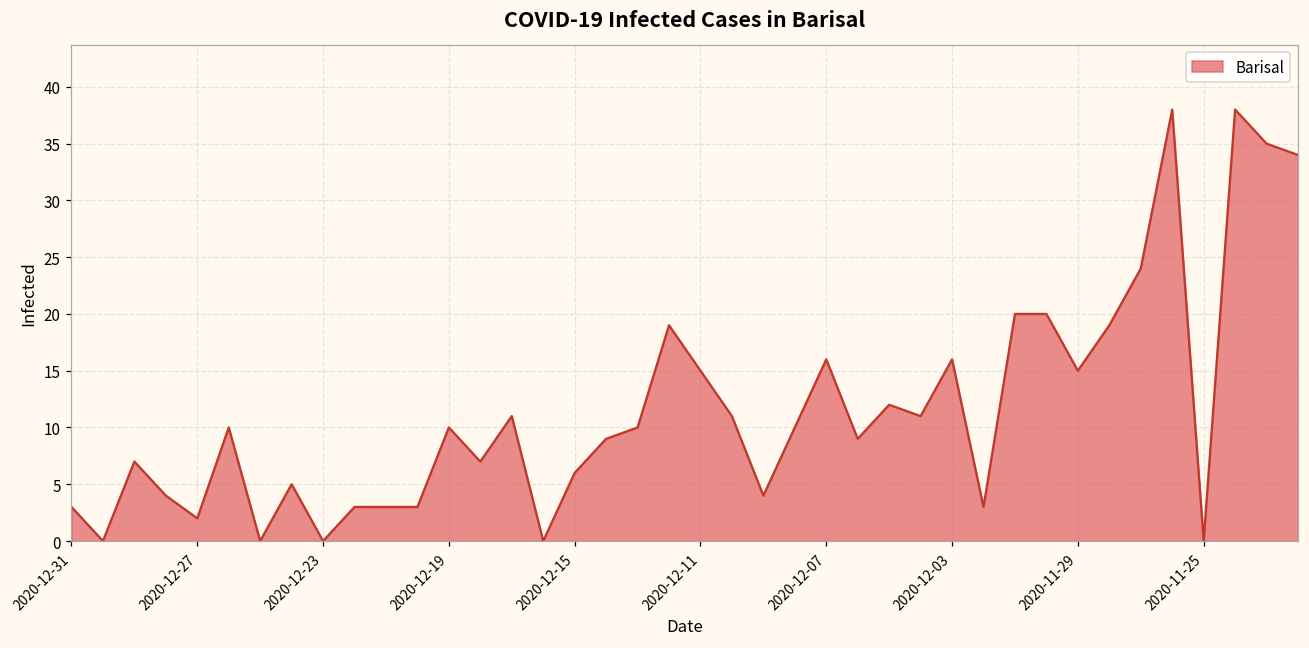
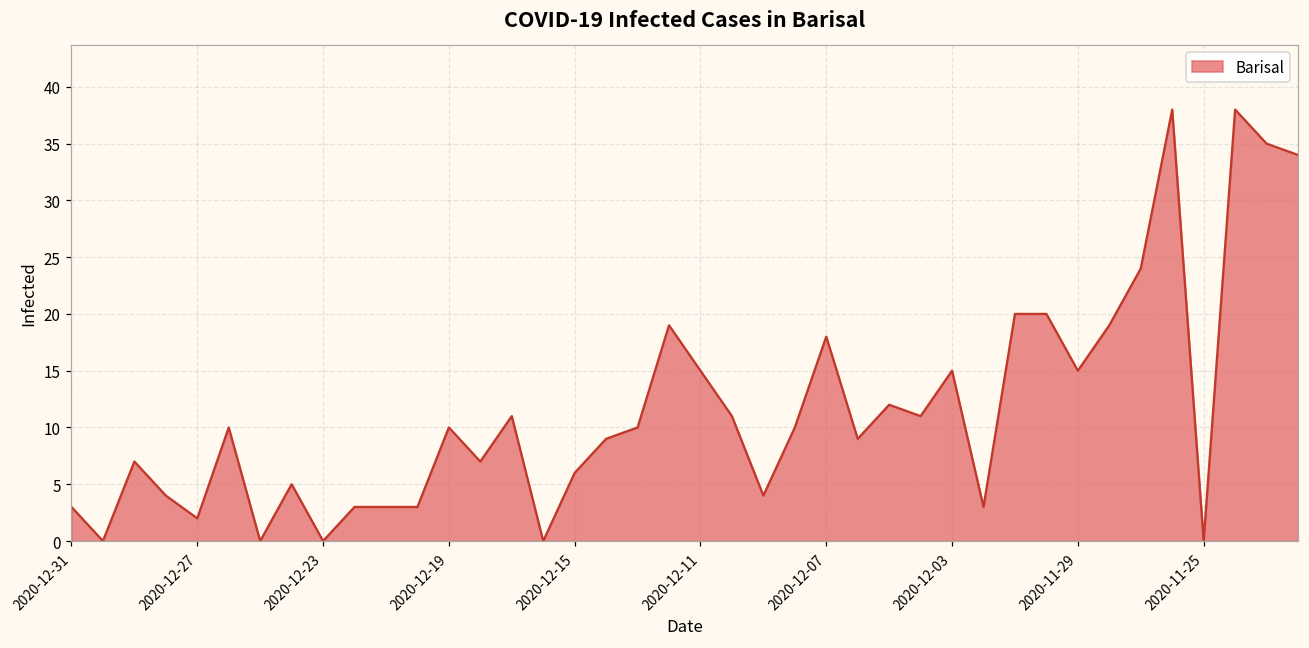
  {
    "2020-12-31": 3,
    "2020-12-27": 2,
    "2020-12-23": 0,
    "2020-12-19": 10,
    "2020-12-15": 6,
    "2020-12-11": 15,
-   "2020-12-07": 16,
-   "2020-12-03": 16,
+   "2020-12-07": 18,
+   "2020-12-03": 15,
    "2020-11-29": 15,
    "2020-11-25": 0
  }
